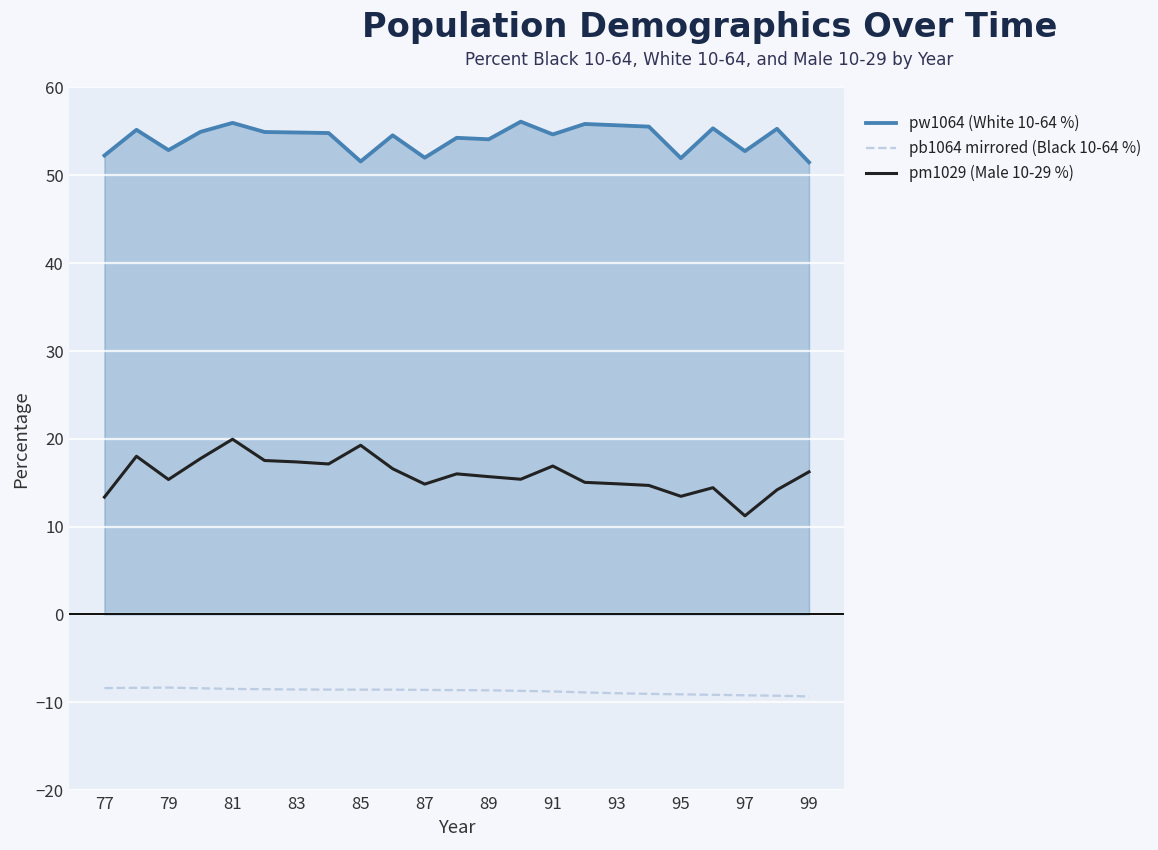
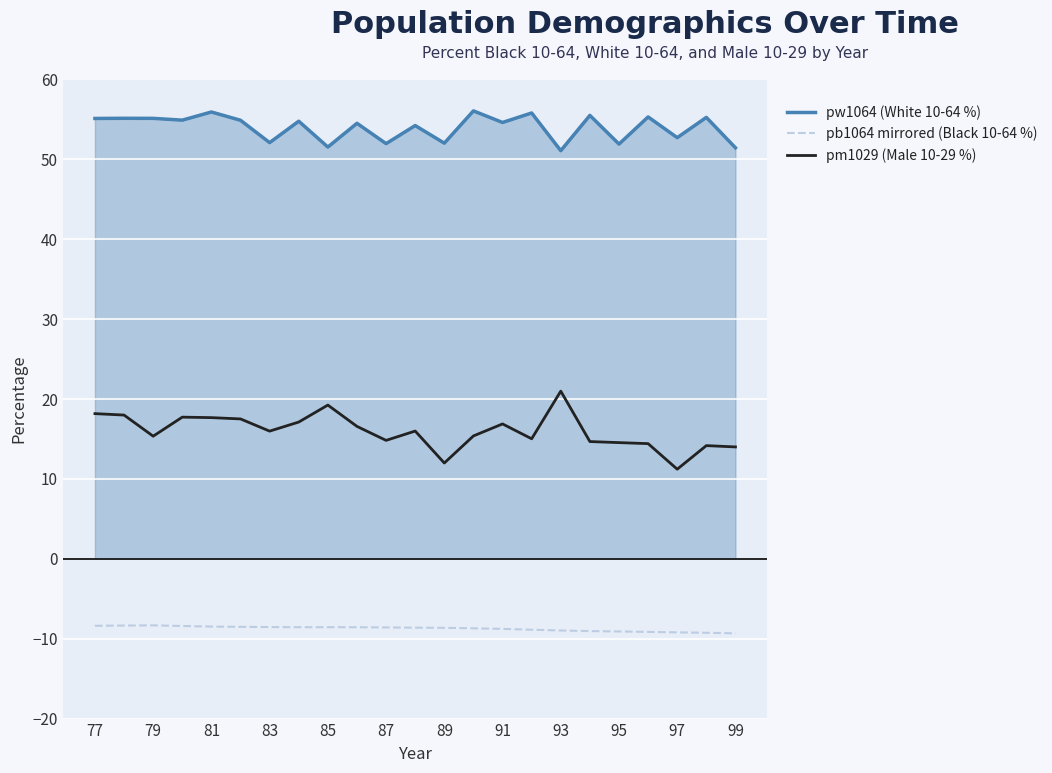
  {
    "pw1064 (White 10-64 %)": {
-     "77": 52,
-     "79": 53,
+     "77": 55,
+     "79": 55,
      "81": 56,
-     "83": 55,
+     "83": 52,
      "85": 52,
      "87": 52,
-     "89": 54,
+     "89": 52,
      "91": 55,
-     "93": 56,
+     "93": 51,
      "95": 52,
      "97": 53,
      "99": 51
    },
    "pb1064 mirrored (Black 10-64 %)": {
      "77": -8,
      "79": -8,
      "81": -8,
      "83": -9,
      "85": -9,
      "87": -9,
      "89": -9,
      "91": -9,
      "93": -9,
      "95": -9,
      "97": -9,
      "99": -9
    },
    "pm1029 (Male 10-29 %)": {
-     "77": 13,
+     "77": 18,
      "79": 15,
-     "81": 20,
-     "83": 17,
+     "81": 18,
+     "83": 16,
      "85": 19,
      "87": 15,
-     "89": 16,
+     "89": 12,
      "91": 17,
-     "93": 15,
-     "95": 13,
+     "93": 21,
+     "95": 15,
      "97": 11,
-     "99": 16
+     "99": 14
    }
  }
